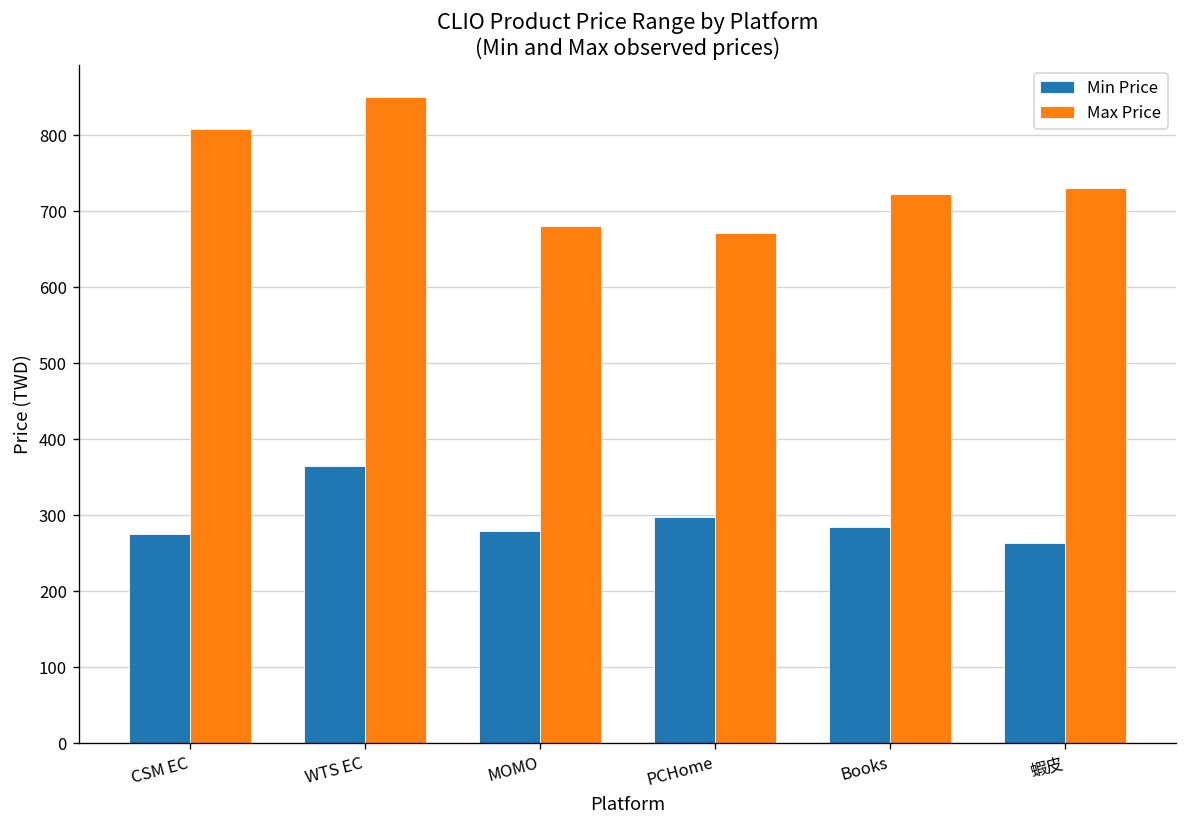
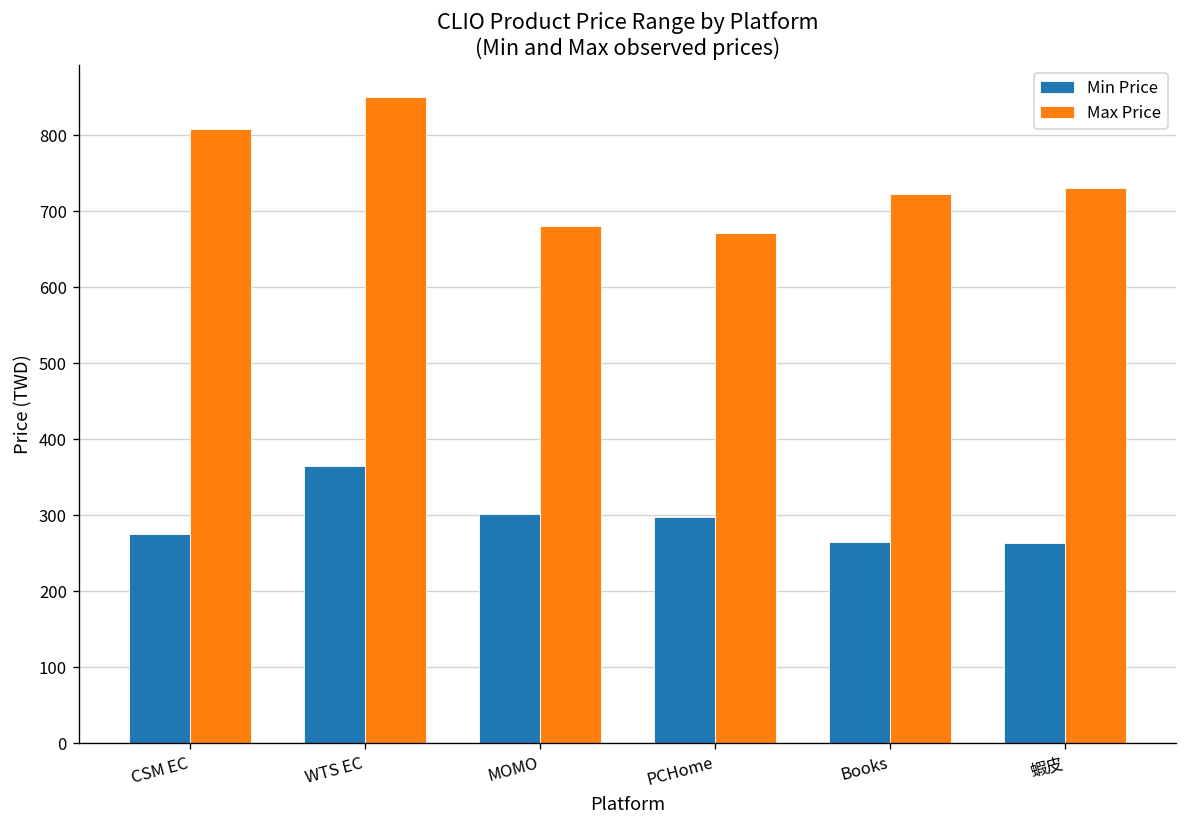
  {
    "Min Price": {
      "CSM EC": 280,
      "WTS EC": 370,
-     "MOMO": 280,
+     "MOMO": 300,
      "PCHome": 300,
-     "Books": 290,
+     "Books": 270,
      "蝦皮": 260
    },
    "Max Price": {
      "CSM EC": 810,
      "WTS EC": 850,
      "MOMO": 680,
      "PCHome": 670,
      "Books": 720,
      "蝦皮": 730
    }
  }
